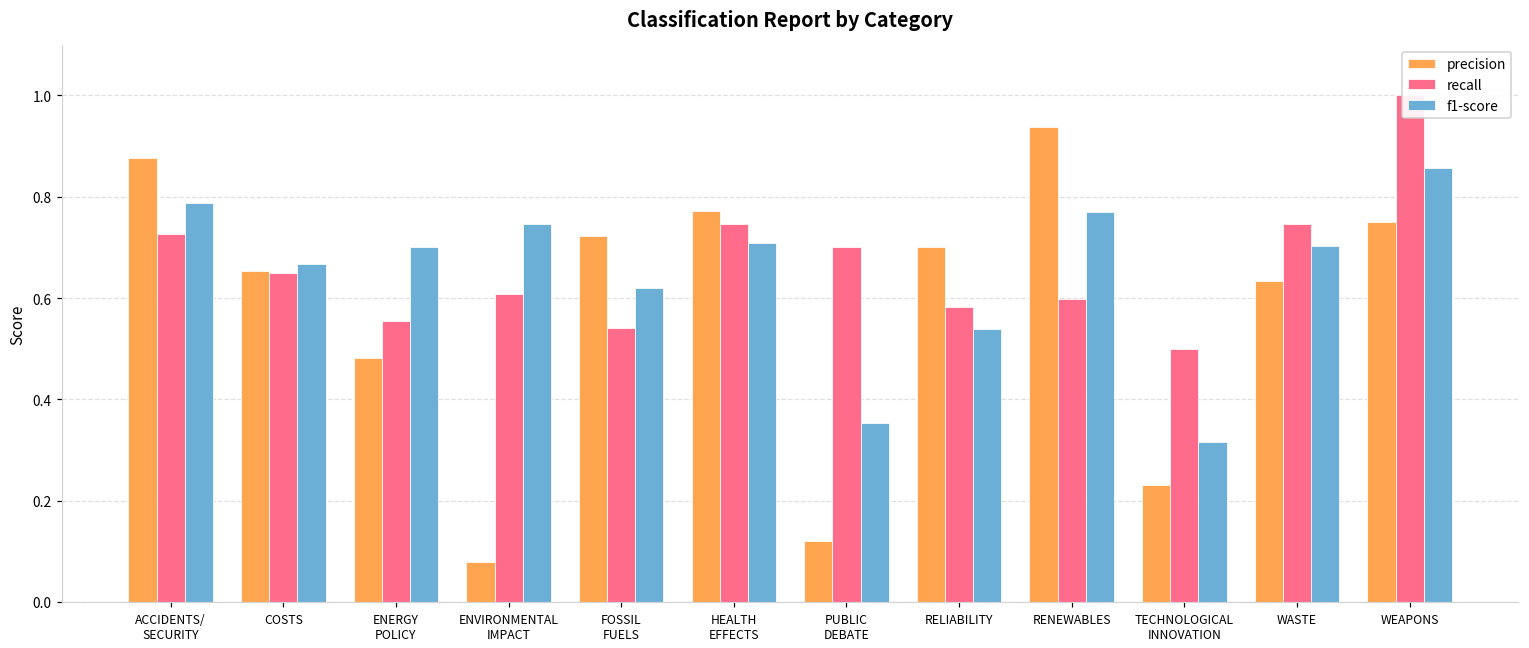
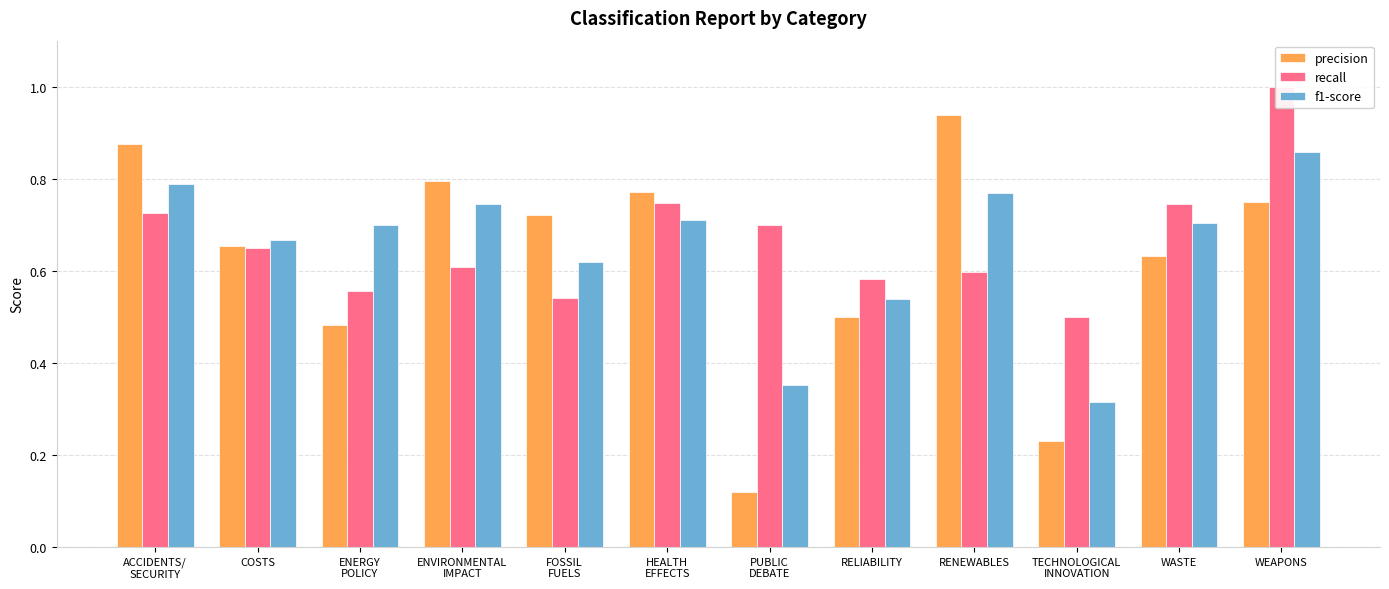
  {
    "precision": {
      "ACCIDENTS/ SECURITY": 0.88,
      "COSTS": 0.65,
      "ENERGY POLICY": 0.48,
-     "ENVIRONMENTAL IMPACT": 0.08,
+     "ENVIRONMENTAL IMPACT": 0.79,
      "FOSSIL FUELS": 0.72,
      "HEALTH EFFECTS": 0.77,
      "PUBLIC DEBATE": 0.12,
-     "RELIABILITY": 0.7,
+     "RELIABILITY": 0.5,
      "RENEWABLES": 0.94,
      "TECHNOLOGICAL INNOVATION": 0.23,
      "WASTE": 0.63,
      "WEAPONS": 0.75
    },
    "recall": {
      "ACCIDENTS/ SECURITY": 0.73,
      "COSTS": 0.65,
      "ENERGY POLICY": 0.56,
      "ENVIRONMENTAL IMPACT": 0.61,
      "FOSSIL FUELS": 0.54,
      "HEALTH EFFECTS": 0.75,
      "PUBLIC DEBATE": 0.70,
      "RELIABILITY": 0.58,
      "RENEWABLES": 0.60,
      "TECHNOLOGICAL INNOVATION": 0.50,
      "WASTE": 0.75
    },
    "f1-score": {
      "ACCIDENTS/ SECURITY": 0.79,
      "COSTS": 0.67,
      "ENERGY POLICY": 0.70,
      "ENVIRONMENTAL IMPACT": 0.75,
      "FOSSIL FUELS": 0.62,
      "HEALTH EFFECTS": 0.71,
      "PUBLIC DEBATE": 0.35,
      "RELIABILITY": 0.54,
      "RENEWABLES": 0.77,
      "TECHNOLOGICAL INNOVATION": 0.32,
      "WASTE": 0.70,
      "WEAPONS": 0.86
    }
  }
